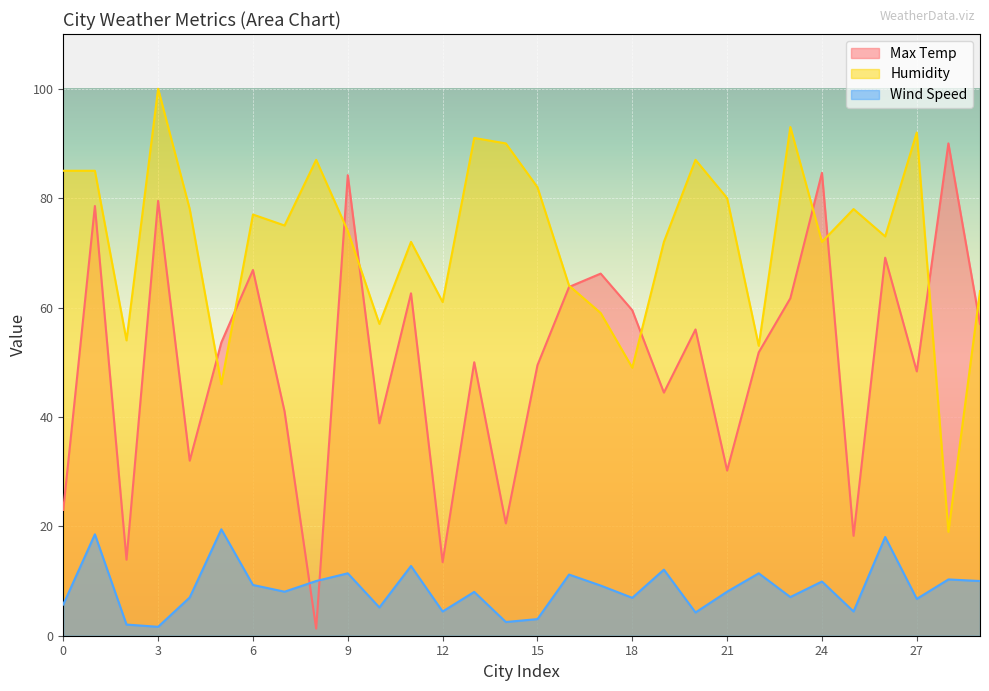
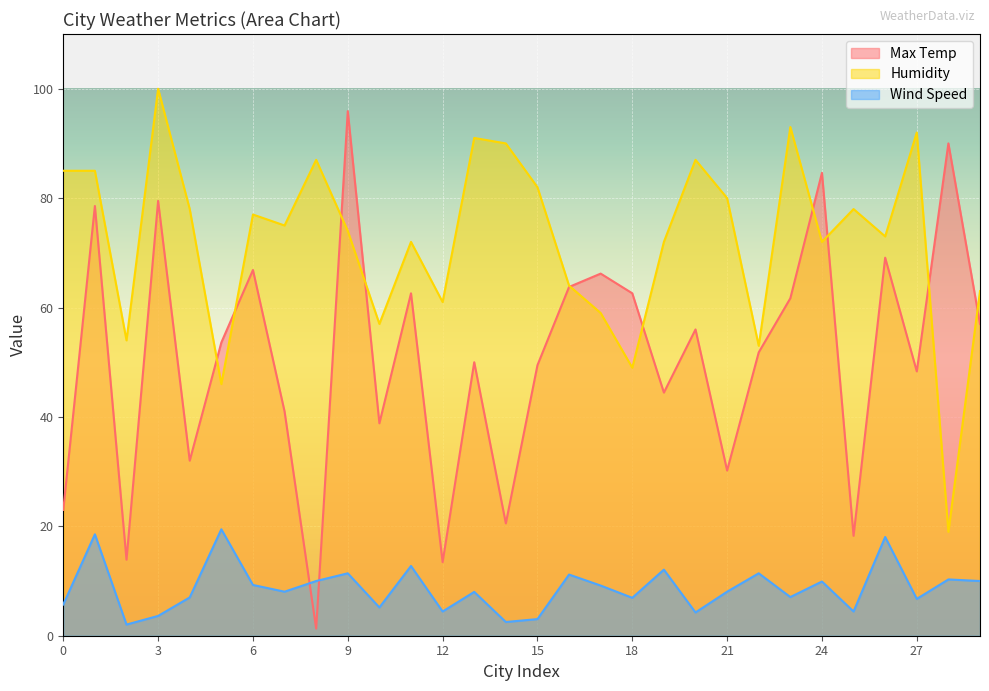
  {
    "Max Temp": {
      "0": 23,
      "3": 80,
      "6": 67,
-     "9": 84,
+     "9": 96,
      "12": 13,
      "15": 49,
-     "18": 60,
+     "18": 63,
      "21": 30,
      "24": 85,
      "27": 48
    },
    "Humidity": {
      "0": 85,
      "3": 100,
      "6": 77,
      "9": 74,
      "12": 61,
      "15": 82,
      "18": 49,
      "21": 80,
      "24": 72,
      "27": 92
    },
    "Wind Speed": {
      "0": 6,
-     "3": 2,
+     "3": 4,
      "6": 9,
      "9": 11,
      "12": 4,
      "15": 3,
      "18": 7,
      "21": 8,
      "24": 10,
      "27": 7
    }
  }
